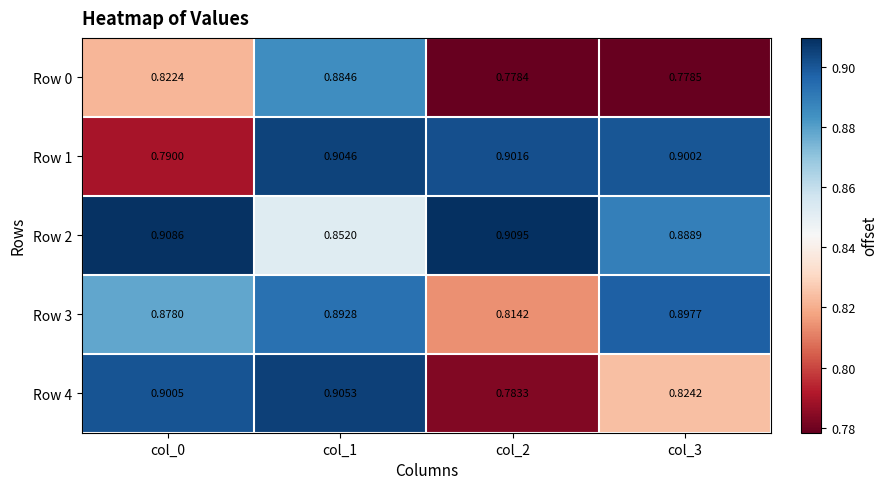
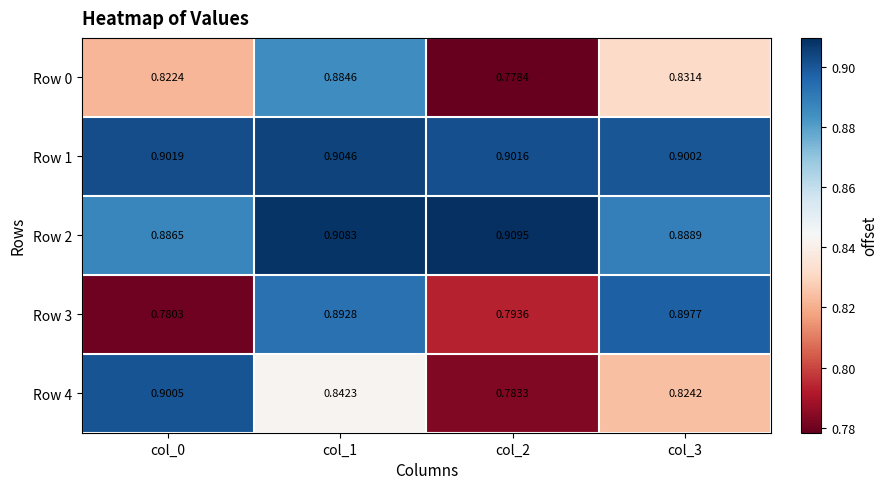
  {
    "Row 0": {
      "col_0": 0.8224,
      "col_1": 0.8846,
      "col_2": 0.7784,
-     "col_3": 0.7785
+     "col_3": 0.8314
    },
    "Row 1": {
-     "col_0": 0.7900,
+     "col_0": 0.9019,
      "col_1": 0.9046,
      "col_2": 0.9016,
      "col_3": 0.9002
    },
    "Row 2": {
-     "col_0": 0.9086,
-     "col_1": 0.8520,
+     "col_0": 0.8865,
+     "col_1": 0.9083,
      "col_2": 0.9095,
      "col_3": 0.8889
    },
    "Row 3": {
-     "col_0": 0.8780,
+     "col_0": 0.7803,
      "col_1": 0.8928,
-     "col_2": 0.8142,
+     "col_2": 0.7936,
      "col_3": 0.8977
    },
    "Row 4": {
      "col_0": 0.9005,
-     "col_1": 0.9053,
+     "col_1": 0.8423,
      "col_2": 0.7833,
      "col_3": 0.8242
    }
  }
